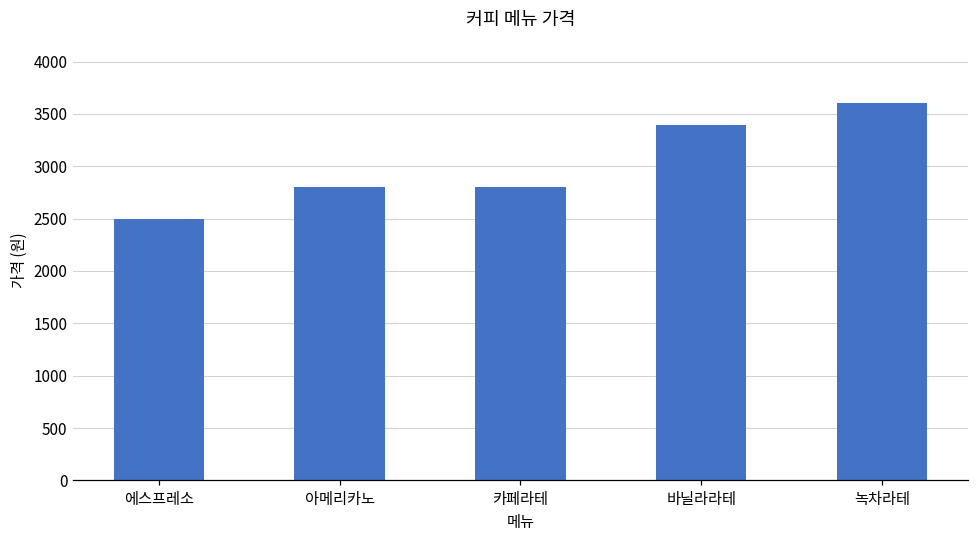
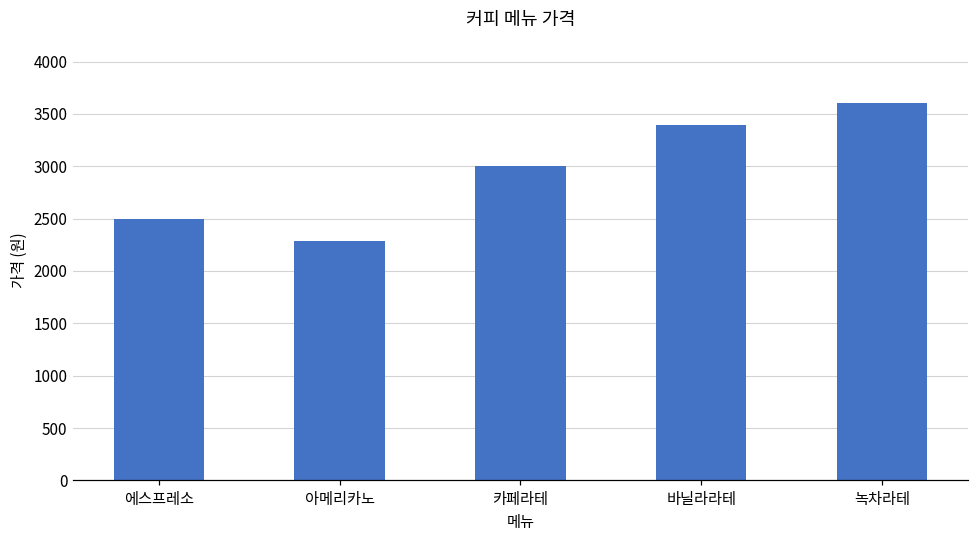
  {
    "에스프레소": 2500,
-   "아메리카노": 2800,
-   "카페라테": 2800,
+   "아메리카노": 2300,
+   "카페라테": 3000,
    "바닐라라테": 3400,
    "녹차라테": 3600
  }
